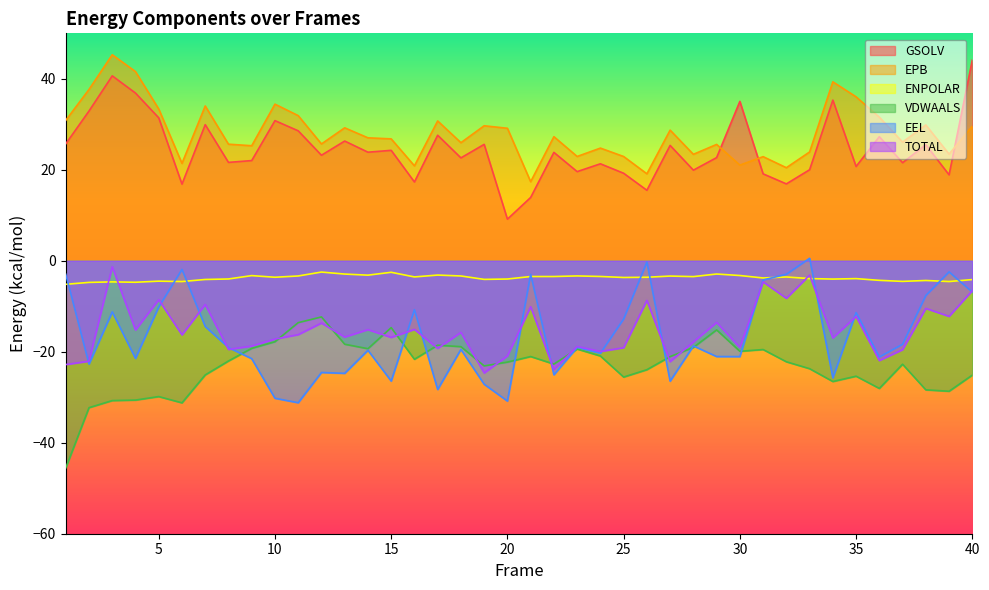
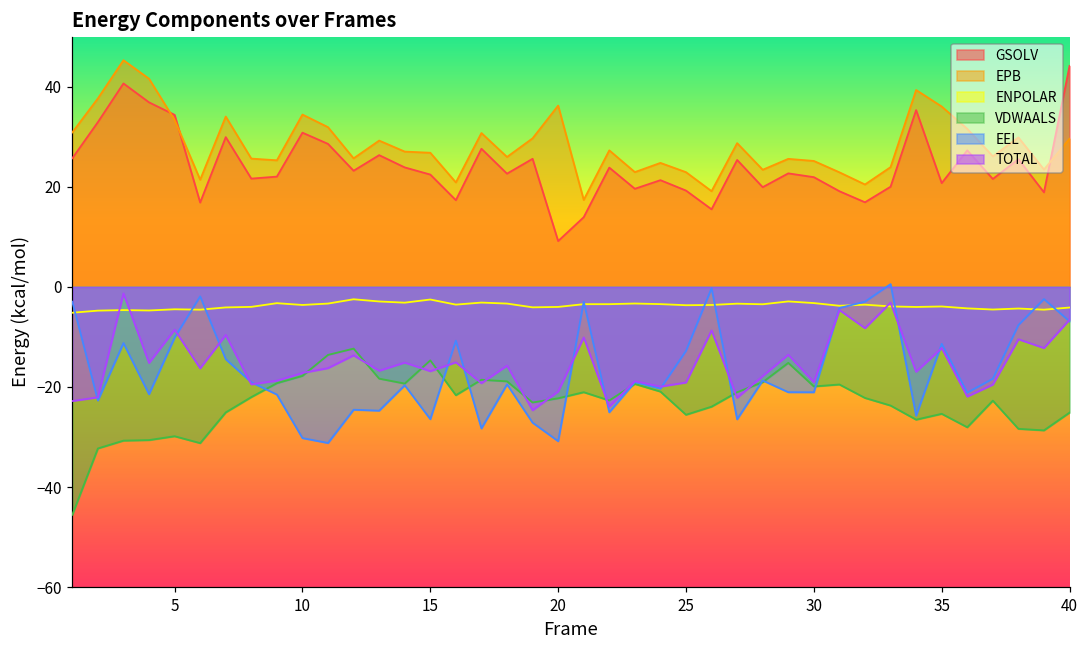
  {
    "GSOLV": {
-     "5": 31,
+     "5": 34,
      "10": 31,
-     "15": 24,
+     "15": 22,
      "20": 9,
      "25": 19,
-     "30": 35,
+     "30": 22,
      "35": 21,
      "40": 44
    },
    "EPB": {
      "5": 33,
      "10": 34,
      "15": 27,
-     "20": 29,
+     "20": 36,
      "25": 23,
-     "30": 21,
+     "30": 25,
      "35": 36,
      "40": 30
    }
  }
